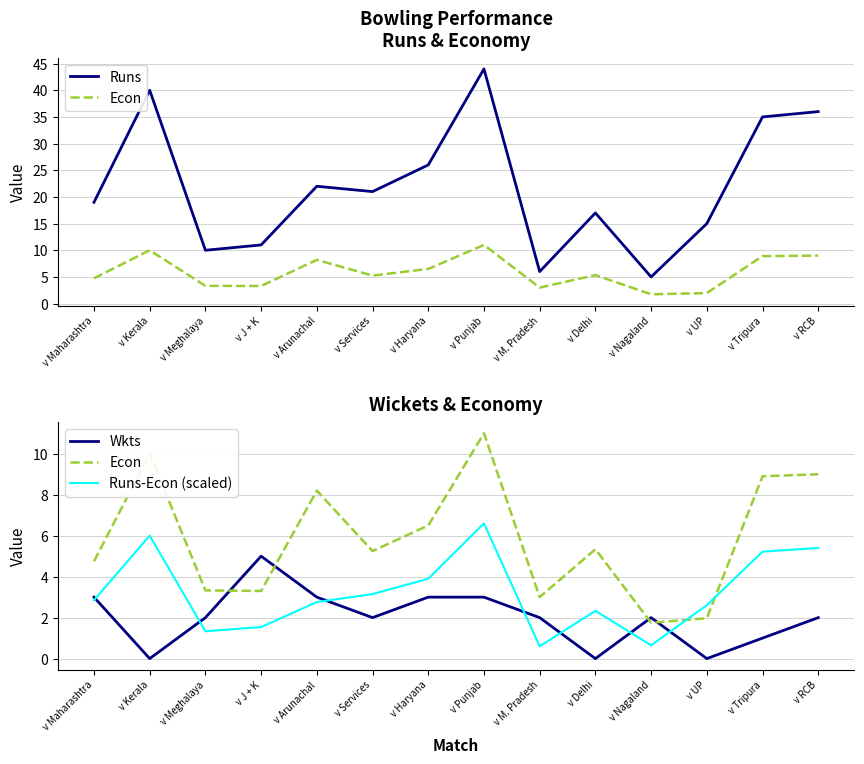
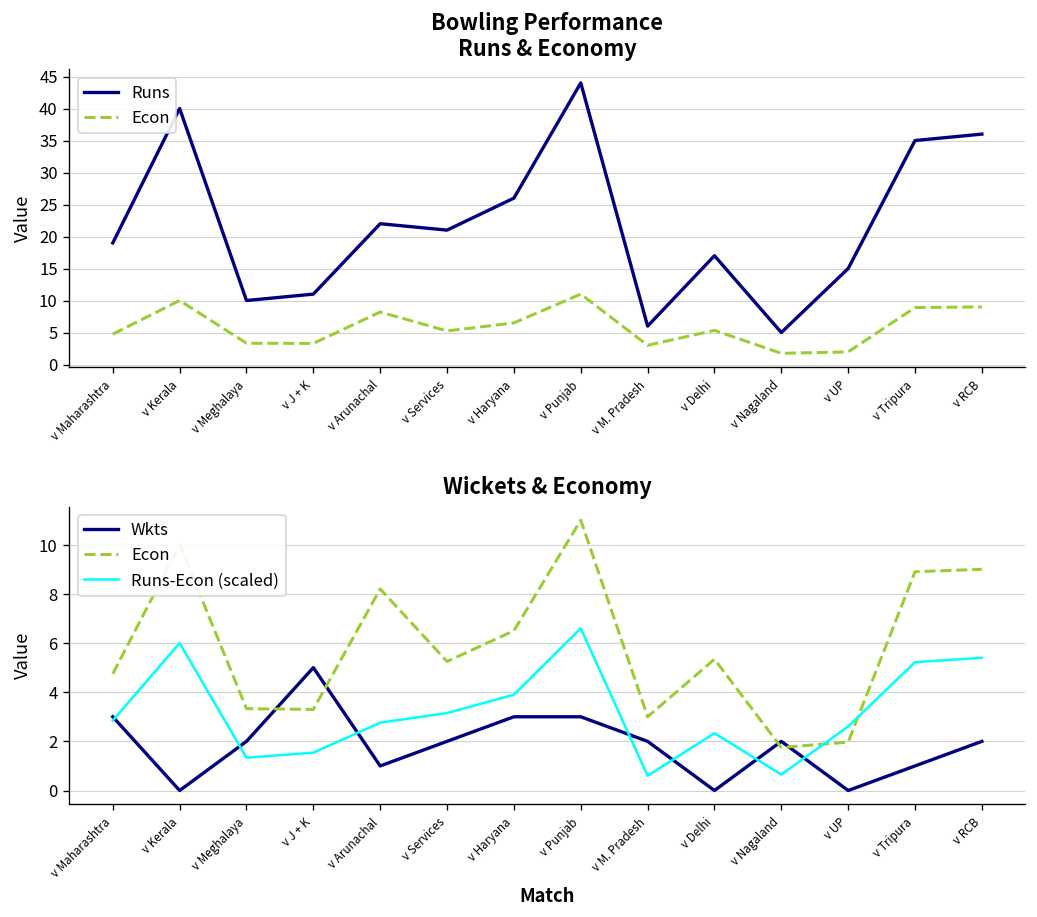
  {
    "Bowling Performance Runs & Economy": {
      "Runs": {
        "v Maharashtra": 19,
        "v Kerala": 40,
        "v Meghalaya": 10,
        "v J + K": 11,
        "v Arunachal": 22,
        "v Services": 21,
        "v Haryana": 26,
        "v Punjab": 44,
        "v M. Pradesh": 6,
        "v Delhi": 17,
        "v Nagaland": 5,
        "v UP": 15,
        "v Tripura": 35,
        "v RCB": 36
      },
      "Econ": {
        "v Maharashtra": 5,
        "v Kerala": 10,
        "v Meghalaya": 3,
        "v J + K": 3,
        "v Arunachal": 8,
        "v Services": 5,
        "v Haryana": 7,
        "v Punjab": 11,
        "v M. Pradesh": 3,
        "v Delhi": 5,
        "v Nagaland": 2,
        "v UP": 2,
        "v Tripura": 9,
        "v RCB": 9
      }
    },
    "Wickets & Economy": {
      "Wkts": {
        "v Maharashtra": 3,
        "v Kerala": 0,
        "v Meghalaya": 2,
        "v J + K": 5,
-       "v Arunachal": 3,
+       "v Arunachal": 1,
        "v Services": 2,
        "v Haryana": 3,
        "v Punjab": 3,
        "v M. Pradesh": 2,
        "v Delhi": 0,
        "v Nagaland": 2,
        "v UP": 0,
        "v Tripura": 1,
        "v RCB": 2
      },
      "Econ": {
        "v Maharashtra": 4.8,
        "v Meghalaya": 3.3,
        "v J + K": 3.3,
        "v Arunachal": 8.2,
        "v Services": 5.3,
        "v Haryana": 6.5,
        "v Punjab": 11,
        "v M. Pradesh": 3,
        "v Delhi": 5.3,
        "v Nagaland": 1.8,
        "v UP": 2,
        "v Tripura": 9,
        "v RCB": 9
      },
      "Runs-Econ (scaled)": {
        "v Maharashtra": 2.9,
        "v Kerala": 6,
        "v Meghalaya": 1.3,
        "v J + K": 1.5,
        "v Arunachal": 2.8,
        "v Services": 3.2,
        "v Haryana": 4,
        "v Punjab": 6.6,
        "v M. Pradesh": 0.6,
        "v Delhi": 2.3,
        "v Nagaland": 0.7,
        "v UP": 2.6,
        "v Tripura": 5.2,
        "v RCB": 5.4
      }
    }
  }
